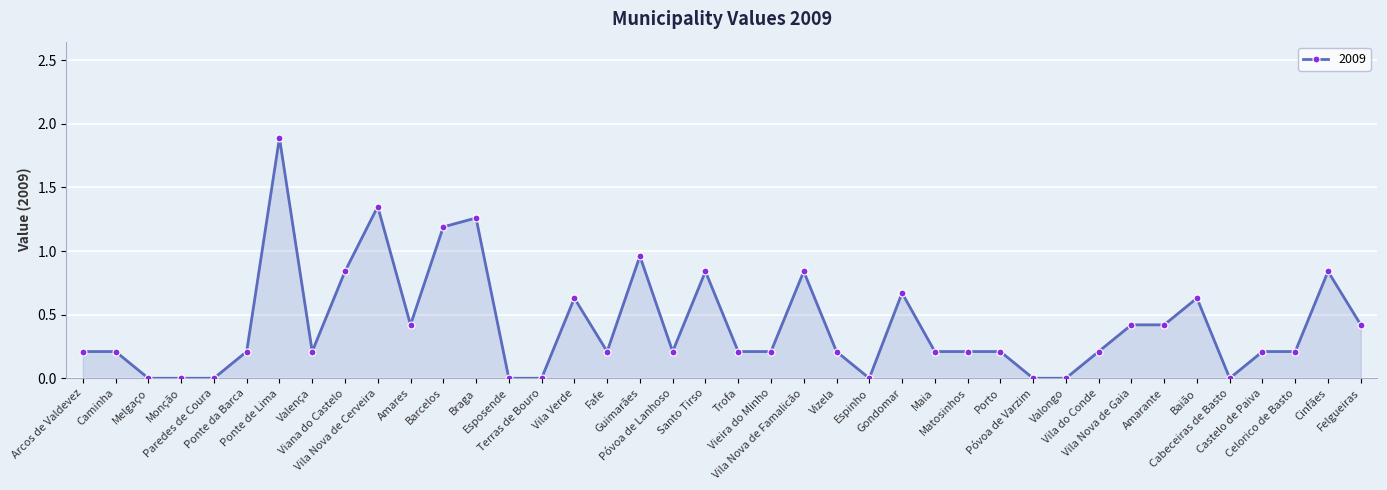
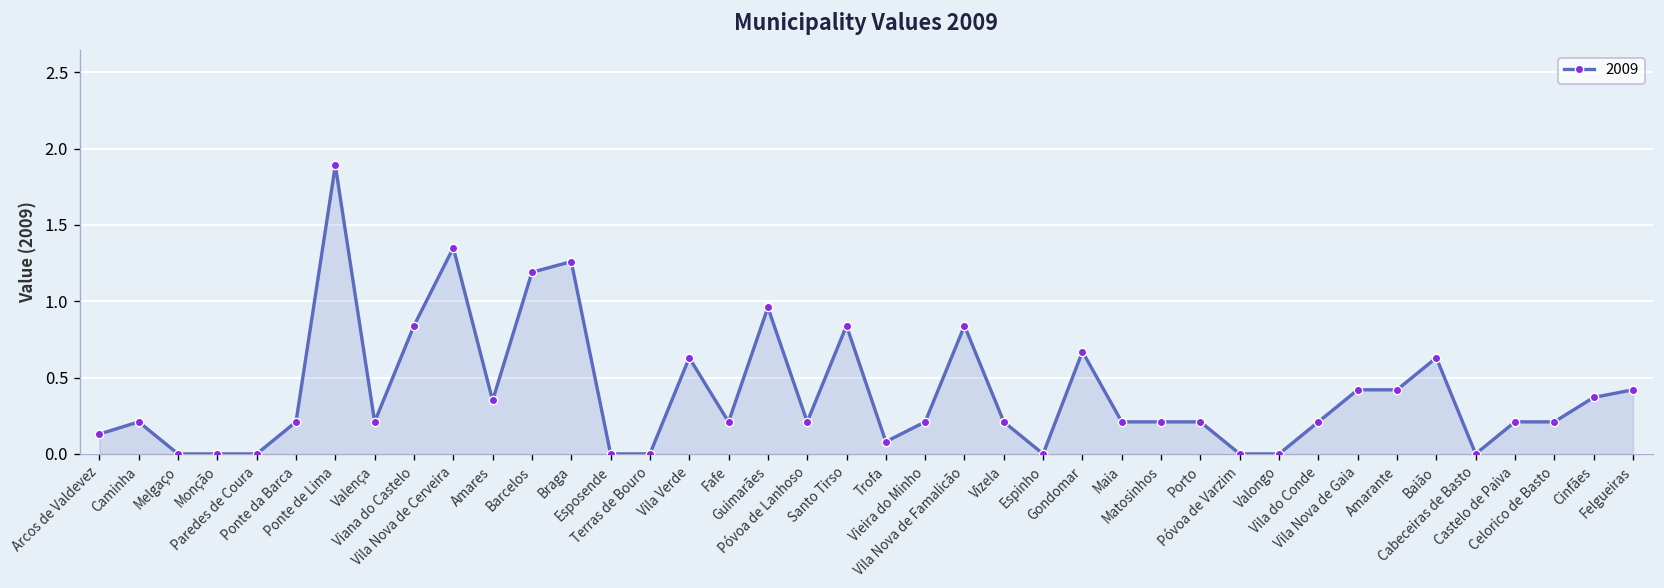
  {
-   "Arcos de Valdevez": 0.21,
+   "Arcos de Valdevez": 0.13,
    "Caminha": 0.21,
    "Melgaço": 0.00,
    "Monção": 0.00,
    "Paredes de Coura": 0.00,
    "Ponte da Barca": 0.21,
    "Ponte de Lima": 1.89,
    "Valença": 0.21,
    "Viana do Castelo": 0.84,
    "Vila Nova de Cerveira": 1.35,
-   "Amares": 0.42,
+   "Amares": 0.35,
    "Barcelos": 1.19,
    "Braga": 1.26,
    "Esposende": 0.00,
    "Terras de Bouro": 0.00,
    "Vila Verde": 0.63,
    "Fafe": 0.21,
    "Guimarães": 0.96,
    "Póvoa de Lanhoso": 0.21,
    "Santo Tirso": 0.84,
-   "Trofa": 0.21,
+   "Trofa": 0.08,
    "Vieira do Minho": 0.21,
    "Vila Nova de Famalicão": 0.84,
    "Vizela": 0.21,
    "Espinho": 0.00,
    "Gondomar": 0.67,
    "Maia": 0.21,
    "Matosinhos": 0.21,
    "Porto": 0.21,
    "Póvoa de Varzim": 0.00,
    "Valongo": 0.00,
    "Vila do Conde": 0.21,
    "Vila Nova de Gaia": 0.42,
    "Amarante": 0.42,
    "Baião": 0.63,
    "Cabeceiras de Basto": 0.00,
    "Castelo de Paiva": 0.21,
    "Celorico de Basto": 0.21,
-   "Cinfães": 0.84,
+   "Cinfães": 0.37,
    "Felgueiras": 0.42
  }
